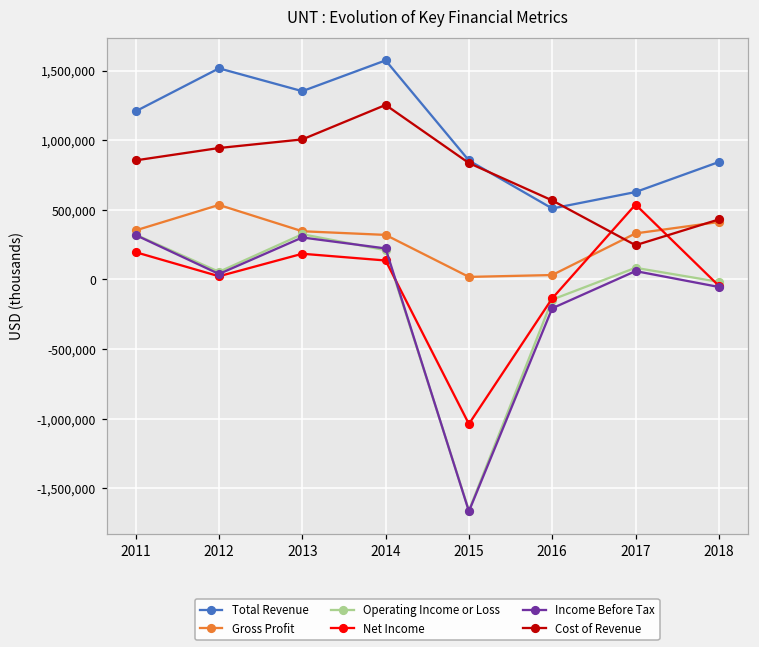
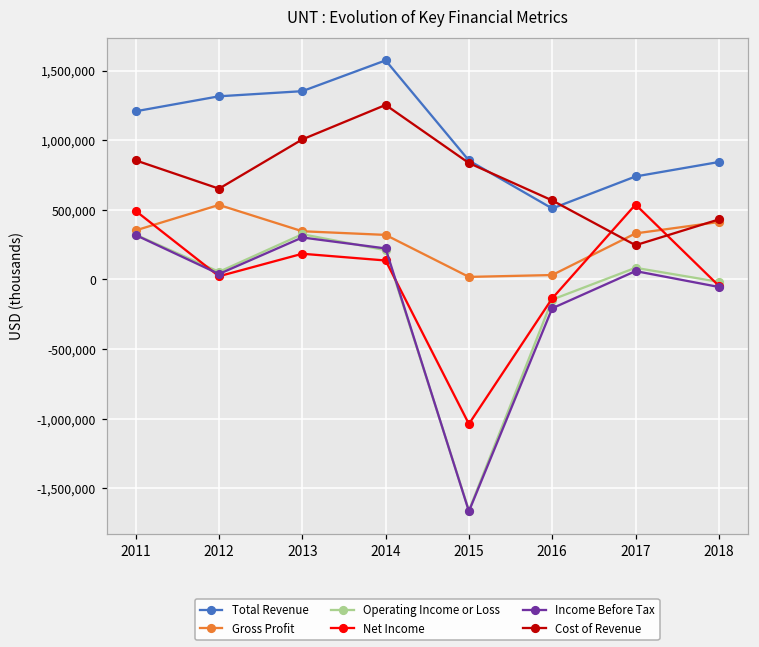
  {
    "Total Revenue": {
      "2011": "1,210,000",
-     "2012": "1,520,000",
+     "2012": "1,320,000",
      "2013": "1,350,000",
      "2014": "1,570,000",
      "2016": "510,000",
-     "2017": "630,000",
+     "2017": "740,000",
      "2018": "840,000"
    },
    "Gross Profit": {
      "2011": "350,000",
      "2012": "540,000",
      "2013": "350,000",
      "2014": "320,000",
      "2015": "20,000",
      "2016": "30,000",
      "2017": "330,000"
    },
    "Operating Income or Loss": {
      "2013": "330,000",
      "2017": "80,000",
      "2018": "-20,000"
    },
    "Net Income": {
-     "2011": "200,000",
+     "2011": "490,000",
      "2013": "180,000",
      "2014": "140,000",
      "2015": "-1,040,000",
      "2017": "540,000"
    },
    "Income Before Tax": {
      "2013": "300,000",
      "2016": "-210,000",
      "2017": "60,000"
    },
    "Cost of Revenue": {
      "2011": "860,000",
-     "2012": "940,000",
+     "2012": "650,000",
      "2013": "1,010,000",
      "2014": "1,250,000",
      "2016": "570,000",
      "2017": "250,000"
    }
  }
